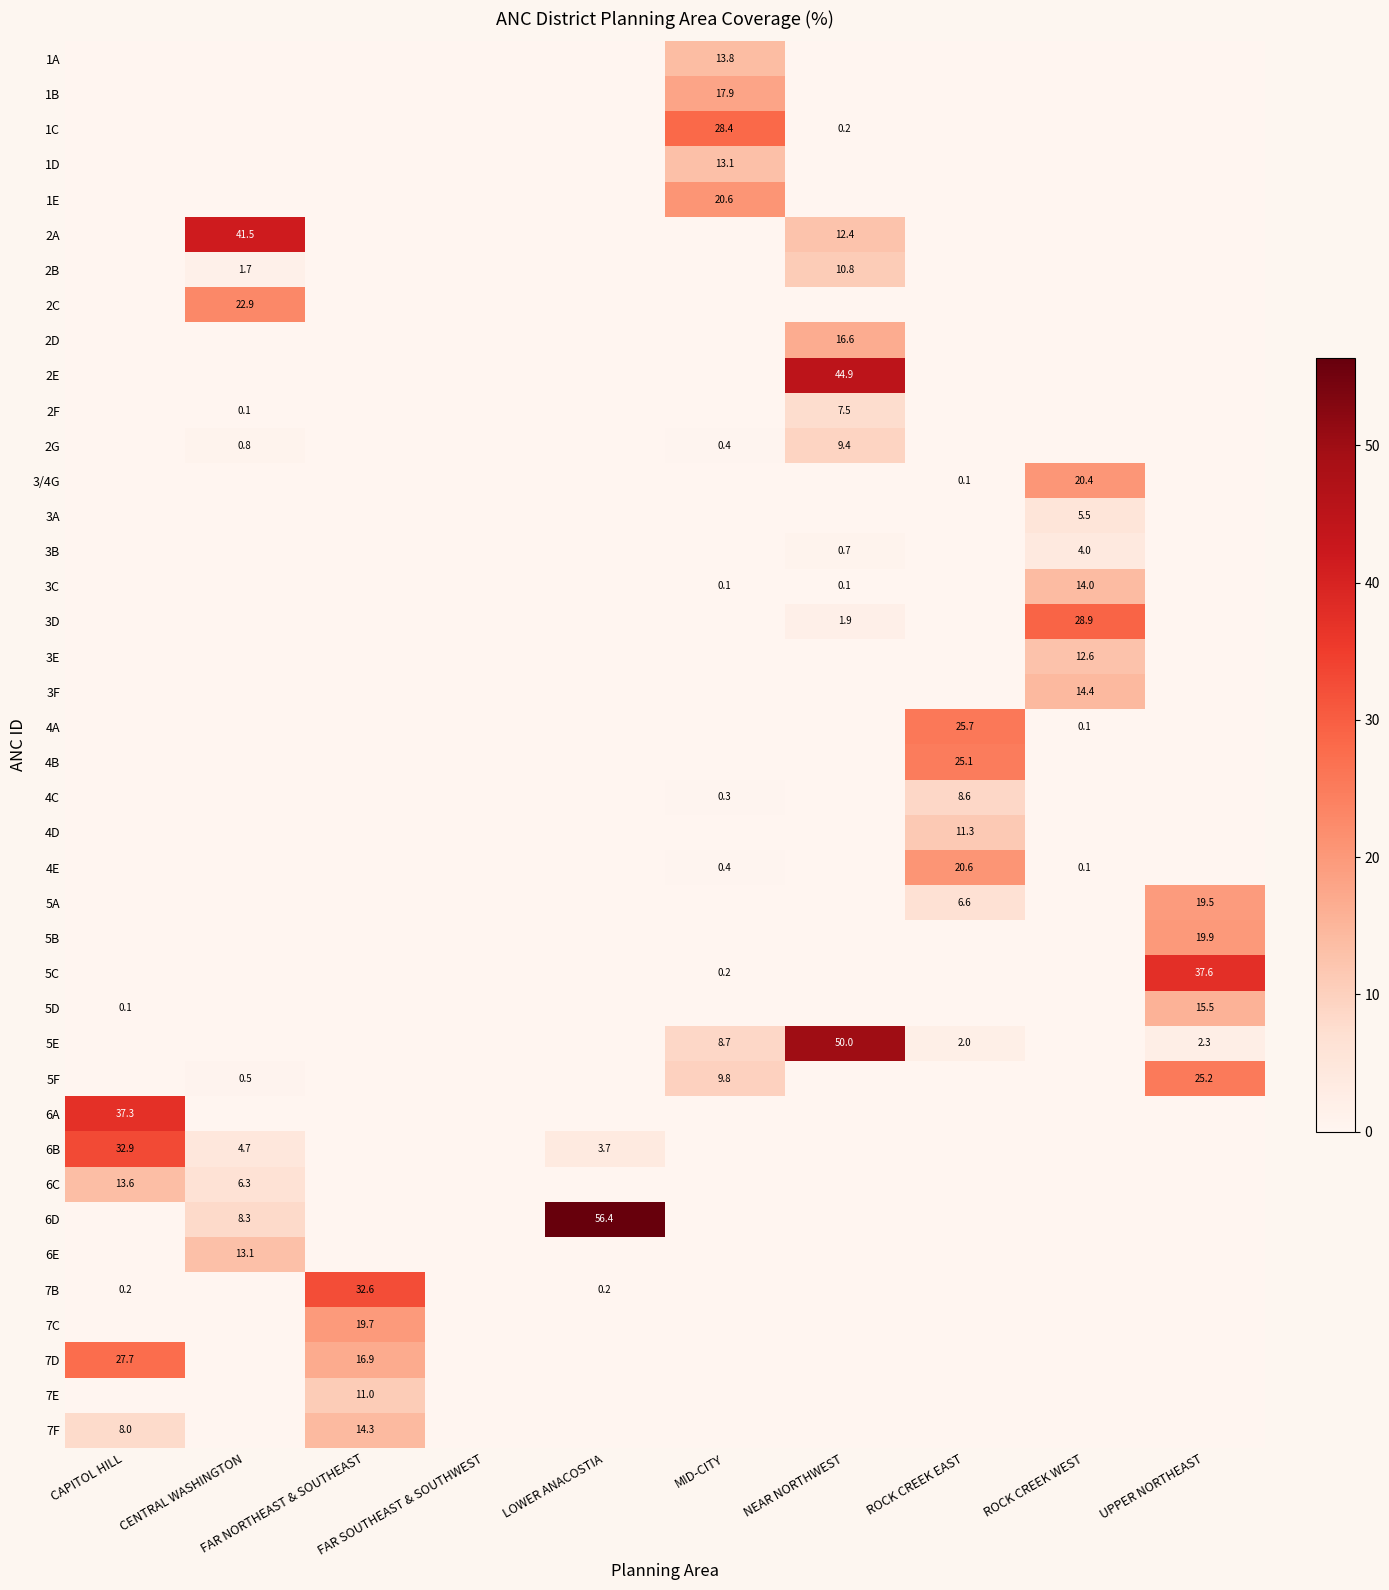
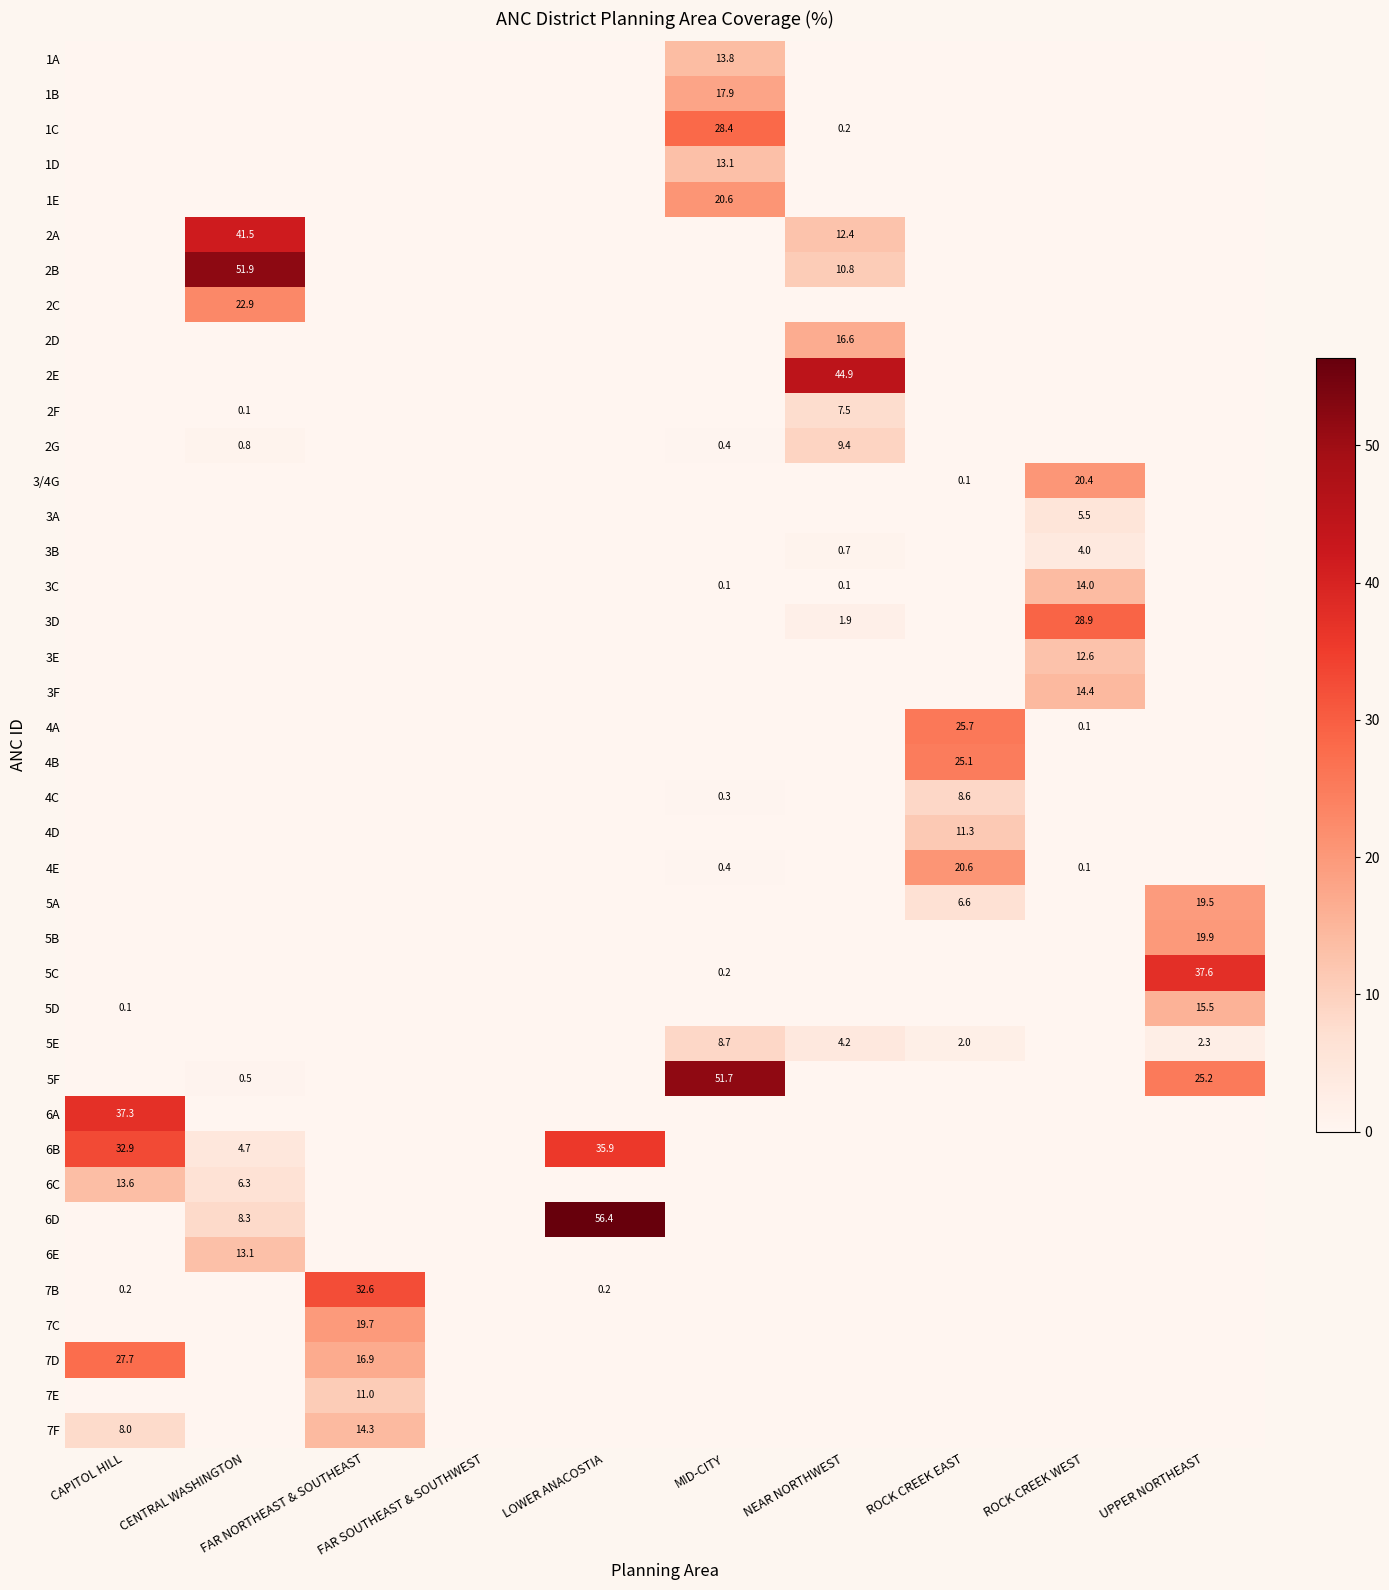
  {
    "1A": {
      "MID-CITY": 13.8
    },
    "1B": {
      "MID-CITY": 17.9
    },
    "1C": {
      "MID-CITY": 28.4,
      "NEAR NORTHWEST": 0.2
    },
    "1D": {
      "MID-CITY": 13.1
    },
    "1E": {
      "MID-CITY": 20.6
    },
    "2A": {
      "CENTRAL WASHINGTON": 41.5,
      "NEAR NORTHWEST": 12.4
    },
    "2B": {
-     "CENTRAL WASHINGTON": 1.7,
+     "CENTRAL WASHINGTON": 51.9,
      "NEAR NORTHWEST": 10.8
    },
    "2C": {
      "CENTRAL WASHINGTON": 22.9
    },
    "2D": {
      "NEAR NORTHWEST": 16.6
    },
    "2E": {
      "NEAR NORTHWEST": 44.9
    },
    "2F": {
      "CENTRAL WASHINGTON": 0.1,
      "NEAR NORTHWEST": 7.5
    },
    "2G": {
      "CENTRAL WASHINGTON": 0.8,
      "MID-CITY": 0.4,
      "NEAR NORTHWEST": 9.4
    },
    "3/4G": {
      "ROCK CREEK EAST": 0.1,
      "ROCK CREEK WEST": 20.4
    },
    "3A": {
      "ROCK CREEK WEST": 5.5
    },
    "3B": {
      "NEAR NORTHWEST": 0.7,
      "ROCK CREEK WEST": 4.0
    },
    "3C": {
      "MID-CITY": 0.1,
      "NEAR NORTHWEST": 0.1,
      "ROCK CREEK WEST": 14.0
    },
    "3D": {
      "NEAR NORTHWEST": 1.9,
      "ROCK CREEK WEST": 28.9
    },
    "3E": {
      "ROCK CREEK WEST": 12.6
    },
    "3F": {
      "ROCK CREEK WEST": 14.4
    },
    "4A": {
      "ROCK CREEK EAST": 25.7,
      "ROCK CREEK WEST": 0.1
    },
    "4B": {
      "ROCK CREEK EAST": 25.1
    },
    "4C": {
      "MID-CITY": 0.3,
      "ROCK CREEK EAST": 8.6
    },
    "4D": {
      "ROCK CREEK EAST": 11.3
    },
    "4E": {
      "MID-CITY": 0.4,
      "ROCK CREEK EAST": 20.6,
      "ROCK CREEK WEST": 0.1
    },
    "5A": {
      "ROCK CREEK EAST": 6.6,
      "UPPER NORTHEAST": 19.5
    },
    "5B": {
      "UPPER NORTHEAST": 19.9
    },
    "5C": {
      "MID-CITY": 0.2,
      "UPPER NORTHEAST": 37.6
    },
    "5D": {
      "CAPITOL HILL": 0.1,
      "UPPER NORTHEAST": 15.5
    },
    "5E": {
      "MID-CITY": 8.7,
-     "NEAR NORTHWEST": 50.0,
+     "NEAR NORTHWEST": 4.2,
      "ROCK CREEK EAST": 2.0,
      "UPPER NORTHEAST": 2.3
    },
    "5F": {
      "CENTRAL WASHINGTON": 0.5,
-     "MID-CITY": 9.8,
+     "MID-CITY": 51.7,
      "UPPER NORTHEAST": 25.2
    },
    "6A": {
      "CAPITOL HILL": 37.3
    },
    "6B": {
      "CAPITOL HILL": 32.9,
      "CENTRAL WASHINGTON": 4.7,
-     "LOWER ANACOSTIA": 3.7
+     "LOWER ANACOSTIA": 35.9
    },
    "6C": {
      "CAPITOL HILL": 13.6,
      "CENTRAL WASHINGTON": 6.3
    },
    "6D": {
      "CENTRAL WASHINGTON": 8.3,
      "LOWER ANACOSTIA": 56.4
    },
    "6E": {
      "CENTRAL WASHINGTON": 13.1
    },
    "7B": {
      "CAPITOL HILL": 0.2,
      "FAR NORTHEAST & SOUTHEAST": 32.6,
      "LOWER ANACOSTIA": 0.2
    },
    "7C": {
      "FAR NORTHEAST & SOUTHEAST": 19.7
    },
    "7D": {
      "CAPITOL HILL": 27.7,
      "FAR NORTHEAST & SOUTHEAST": 16.9
    },
    "7E": {
      "FAR NORTHEAST & SOUTHEAST": 11.0
    },
    "7F": {
      "CAPITOL HILL": 8.0,
      "FAR NORTHEAST & SOUTHEAST": 14.3
    }
  }
